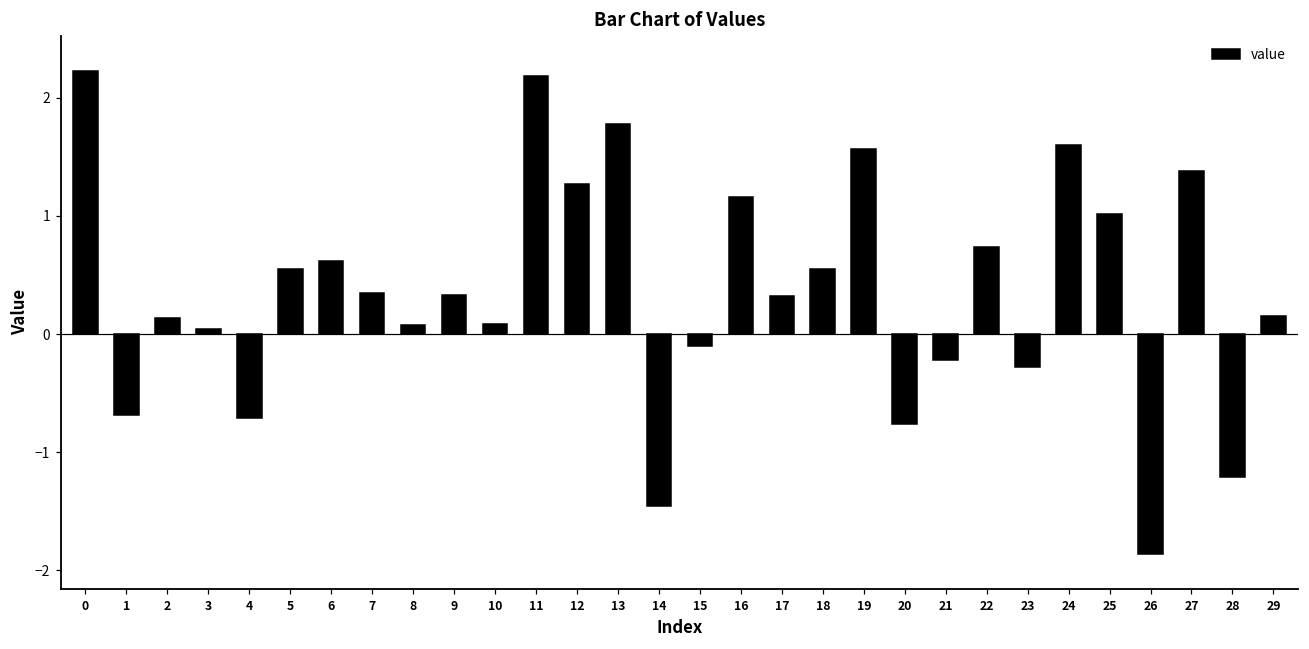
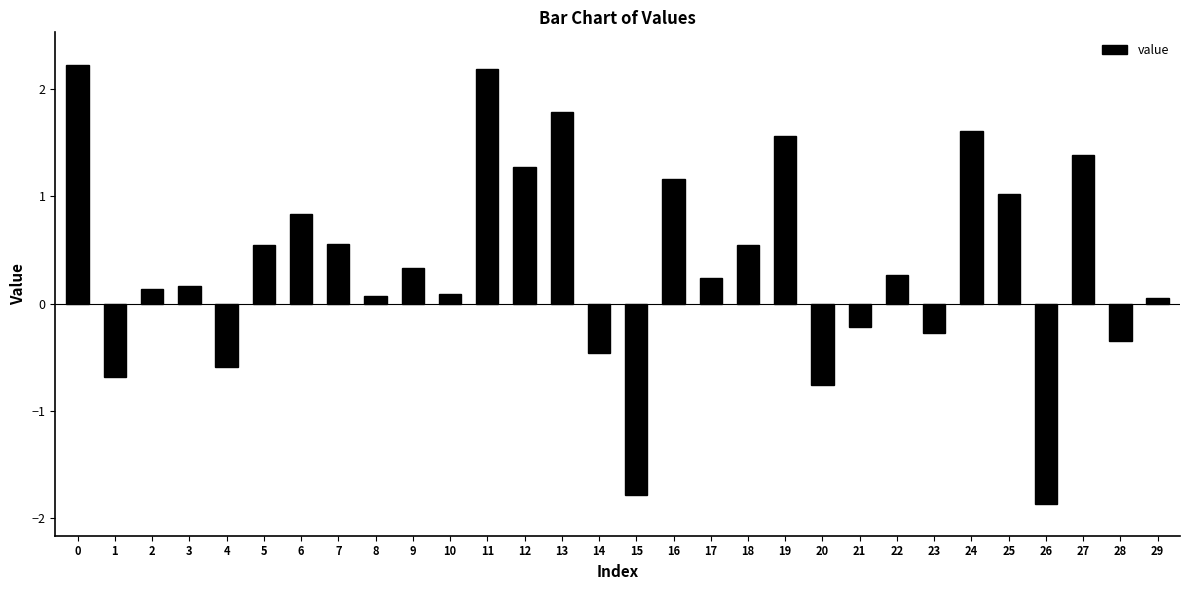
  {
    "0": 2.23,
    "1": -0.69,
    "2": 0.14,
-   "3": 0.04,
-   "4": -0.71,
+   "3": 0.16,
+   "4": -0.59,
    "5": 0.55,
-   "6": 0.62,
-   "7": 0.34,
+   "6": 0.83,
+   "7": 0.56,
    "8": 0.08,
    "9": 0.33,
    "10": 0.09,
    "11": 2.18,
    "12": 1.27,
    "13": 1.78,
-   "14": -1.46,
-   "15": -0.10,
+   "14": -0.46,
+   "15": -1.78,
    "16": 1.16,
-   "17": 0.33,
+   "17": 0.24,
    "18": 0.55,
    "19": 1.56,
    "20": -0.76,
    "21": -0.22,
-   "22": 0.74,
+   "22": 0.26,
    "23": -0.28,
    "24": 1.60,
    "25": 1.02,
    "26": -1.86,
    "27": 1.38,
-   "28": -1.21,
-   "29": 0.16
+   "28": -0.35,
+   "29": 0.06
  }
